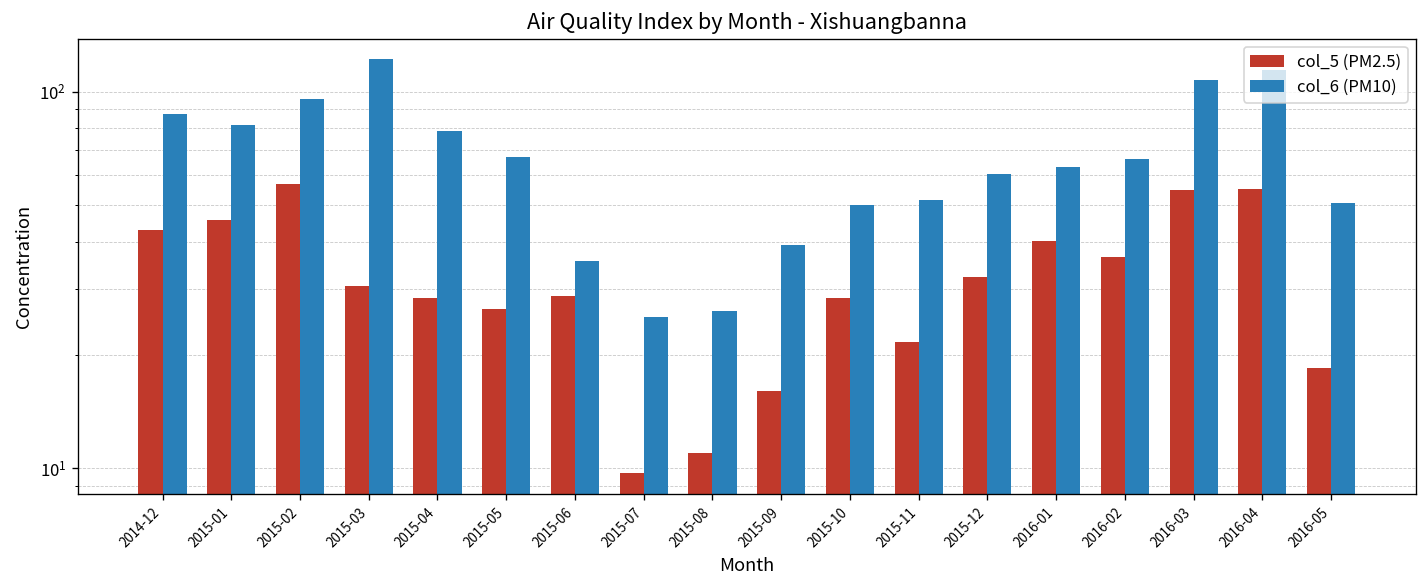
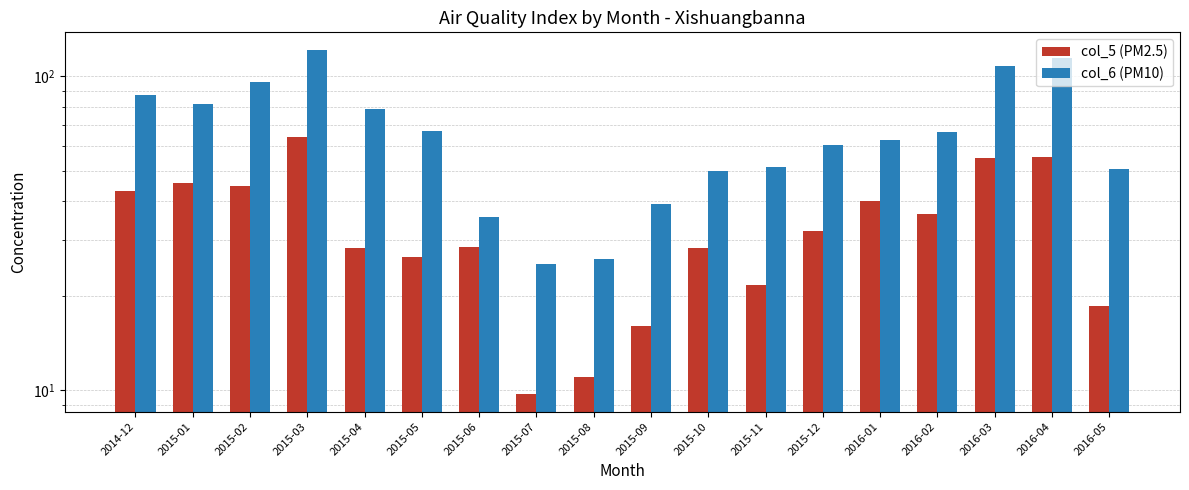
  {
    "col_5 (PM2.5)": {
      "2014-12": 43,
      "2015-01": 46,
-     "2015-02": 57,
-     "2015-03": 31,
+     "2015-02": 45,
+     "2015-03": 64,
      "2015-04": 28,
      "2015-05": 27,
      "2015-06": 29,
      "2015-07": 9.7,
      "2015-08": 11,
      "2015-09": 16,
      "2015-10": 28,
      "2015-11": 22,
      "2015-12": 32,
      "2016-01": 40,
      "2016-02": 36,
      "2016-03": 55,
      "2016-04": 55,
      "2016-05": 19
    },
    "col_6 (PM10)": {
      "2014-12": 87,
      "2015-01": 82,
      "2015-02": 96,
      "2015-03": 122,
      "2015-04": 79,
      "2015-05": 67,
      "2015-06": 36,
      "2015-07": 25,
      "2015-08": 26,
      "2015-09": 39,
      "2015-10": 50,
      "2015-11": 52,
      "2015-12": 60,
      "2016-01": 63,
      "2016-02": 66,
      "2016-03": 108,
      "2016-05": 51
    }
  }
